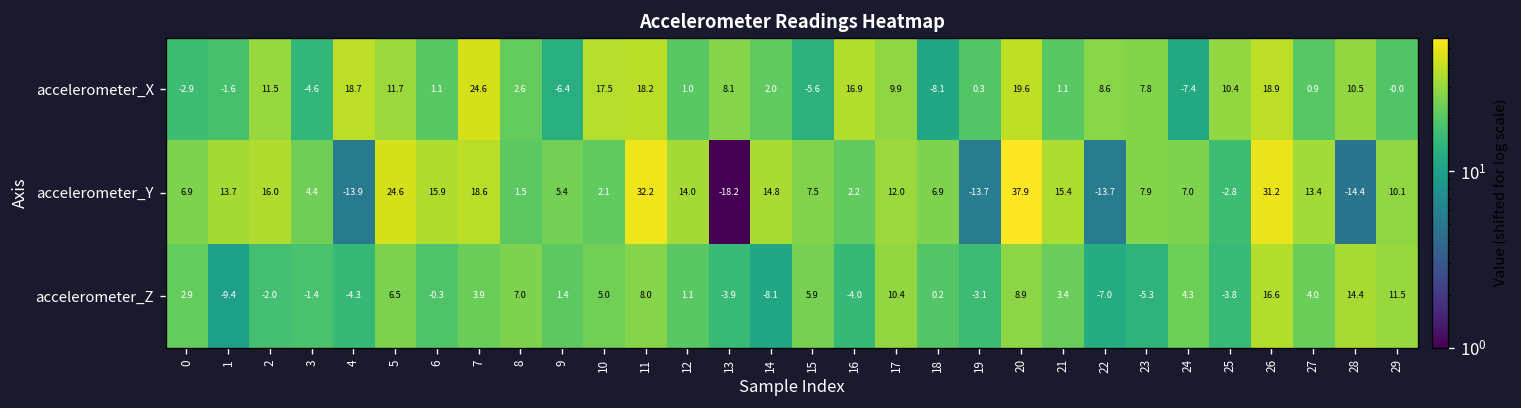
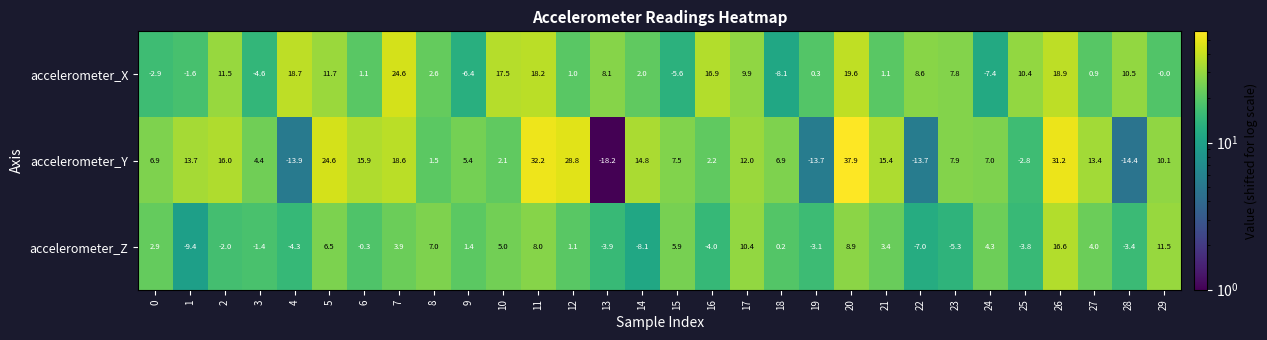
  {
    "accelerometer_X": {
      "0": -2.9,
      "1": -1.6,
      "2": 11.5,
      "3": -4.6,
      "4": 18.7,
      "5": 11.7,
      "6": 1.1,
      "7": 24.6,
      "8": 2.6,
      "9": -6.4,
      "10": 17.5,
      "11": 18.2,
      "12": 1.0,
      "13": 8.1,
      "14": 2.0,
      "15": -5.6,
      "16": 16.9,
      "17": 9.9,
      "18": -8.1,
      "19": 0.3,
      "20": 19.6,
      "21": 1.1,
      "22": 8.6,
      "23": 7.8,
      "24": -7.4,
      "25": 10.4,
      "26": 18.9,
      "27": 0.9,
      "28": 10.5,
      "29": -0.0
    },
    "accelerometer_Y": {
      "0": 6.9,
      "1": 13.7,
      "2": 16.0,
      "3": 4.4,
      "4": -13.9,
      "5": 24.6,
      "6": 15.9,
      "7": 18.6,
      "8": 1.5,
      "9": 5.4,
      "10": 2.1,
      "11": 32.2,
-     "12": 14.0,
+     "12": 28.8,
      "13": -18.2,
      "14": 14.8,
      "15": 7.5,
      "16": 2.2,
      "17": 12.0,
      "18": 6.9,
      "19": -13.7,
      "20": 37.9,
      "21": 15.4,
      "22": -13.7,
      "23": 7.9,
      "24": 7.0,
      "25": -2.8,
      "26": 31.2,
      "27": 13.4,
      "28": -14.4,
      "29": 10.1
    },
    "accelerometer_Z": {
      "0": 2.9,
      "1": -9.4,
      "2": -2.0,
      "3": -1.4,
      "4": -4.3,
      "5": 6.5,
      "6": -0.3,
      "7": 3.9,
      "8": 7.0,
      "9": 1.4,
      "10": 5.0,
      "11": 8.0,
      "12": 1.1,
      "13": -3.9,
      "14": -8.1,
      "15": 5.9,
      "16": -4.0,
      "17": 10.4,
      "18": 0.2,
      "19": -3.1,
      "20": 8.9,
      "21": 3.4,
      "22": -7.0,
      "23": -5.3,
      "24": 4.3,
      "25": -3.8,
      "26": 16.6,
      "27": 4.0,
-     "28": 14.4,
+     "28": -3.4,
      "29": 11.5
    }
  }
